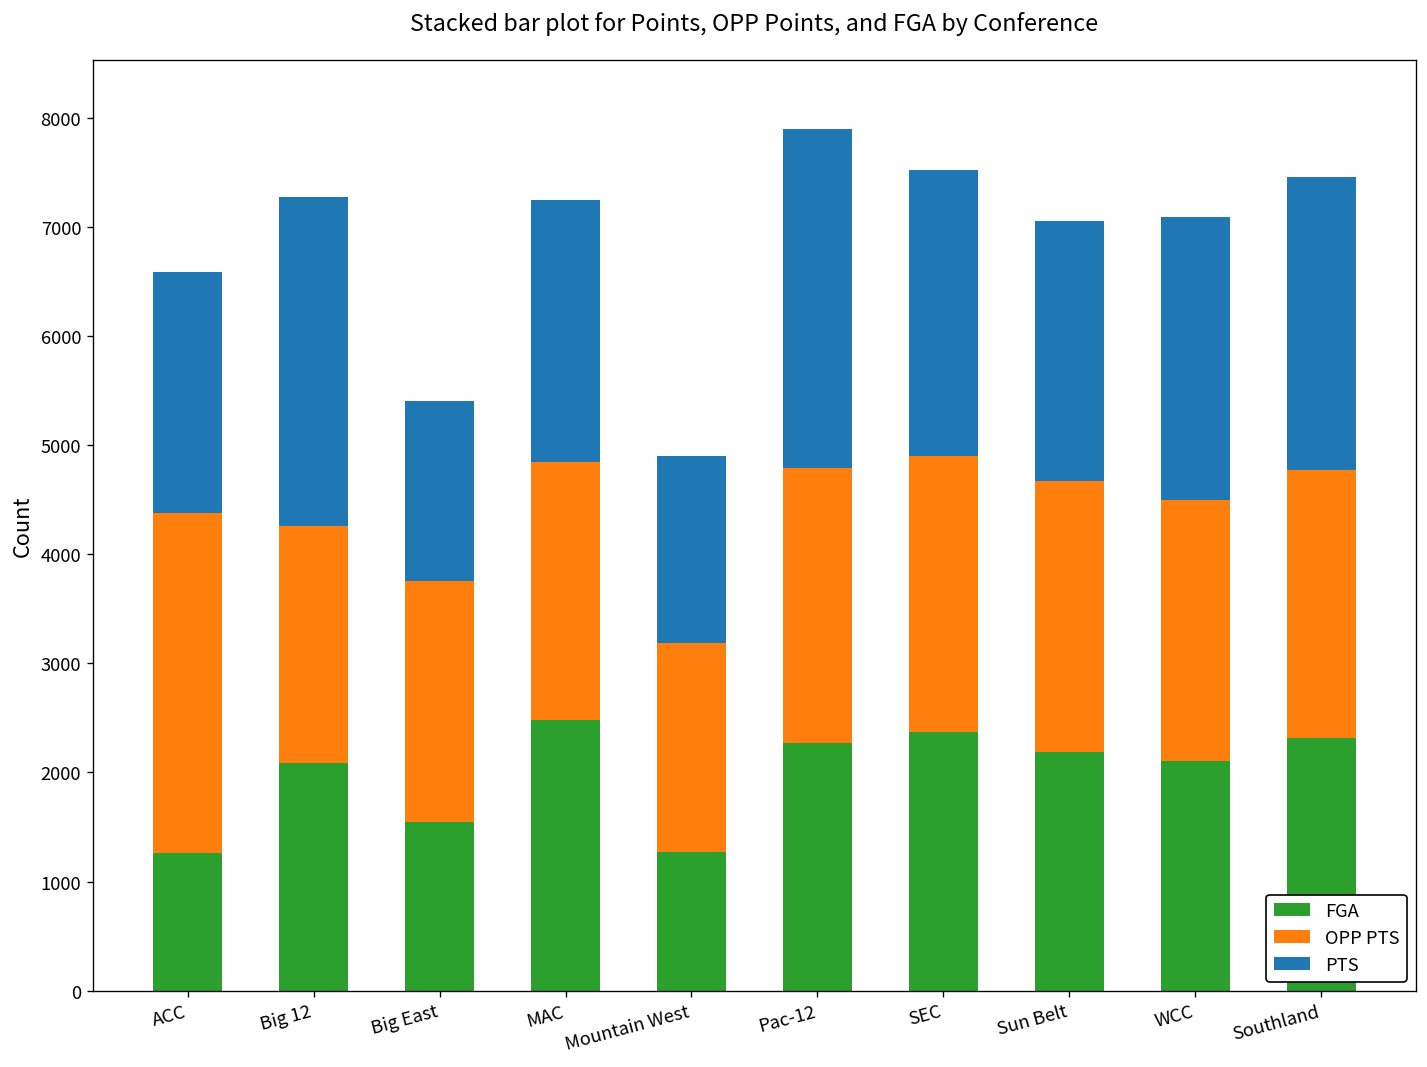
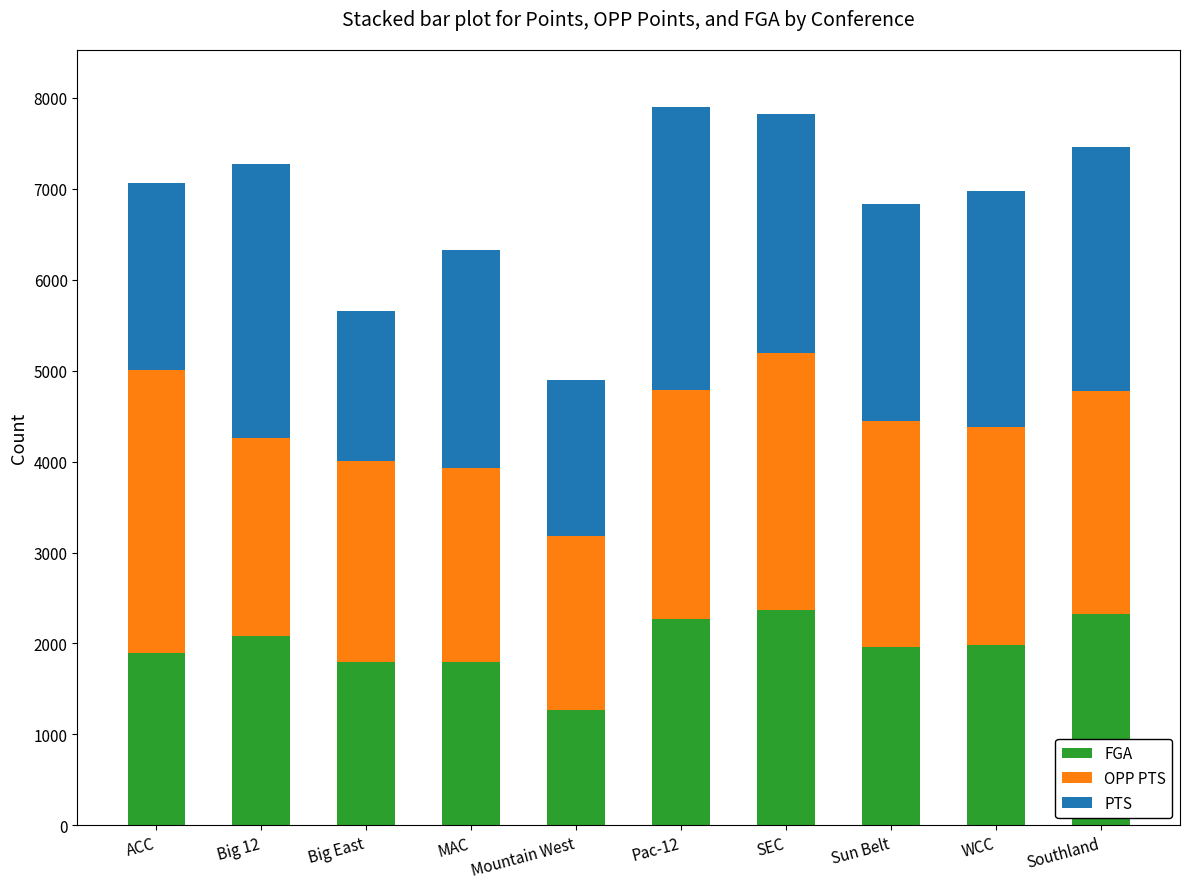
  {
    "FGA": {
-     "ACC": 1300,
+     "ACC": 1900,
      "Big 12": 2100,
-     "Big East": 1500,
-     "MAC": 2500,
+     "Big East": 1800,
+     "MAC": 1800,
      "Mountain West": 1300,
      "Pac-12": 2300,
      "SEC": 2400,
-     "Sun Belt": 2200,
-     "WCC": 2100,
+     "Sun Belt": 2000,
+     "WCC": 2000,
      "Southland": 2300
    },
    "OPP PTS": {
      "ACC": 3100,
      "Big 12": 2200,
      "Big East": 2200,
-     "MAC": 2400,
+     "MAC": 2100,
      "Mountain West": 1900,
      "Pac-12": 2500,
-     "SEC": 2500,
+     "SEC": 2800,
      "Sun Belt": 2500,
      "WCC": 2400,
      "Southland": 2500
    },
    "PTS": {
-     "ACC": 2200,
+     "ACC": 2100,
      "Big 12": 3000,
      "Big East": 1600,
      "MAC": 2400,
      "Mountain West": 1700,
      "Pac-12": 3100,
      "SEC": 2600,
      "Sun Belt": 2400,
      "WCC": 2600,
      "Southland": 2700
    }
  }
